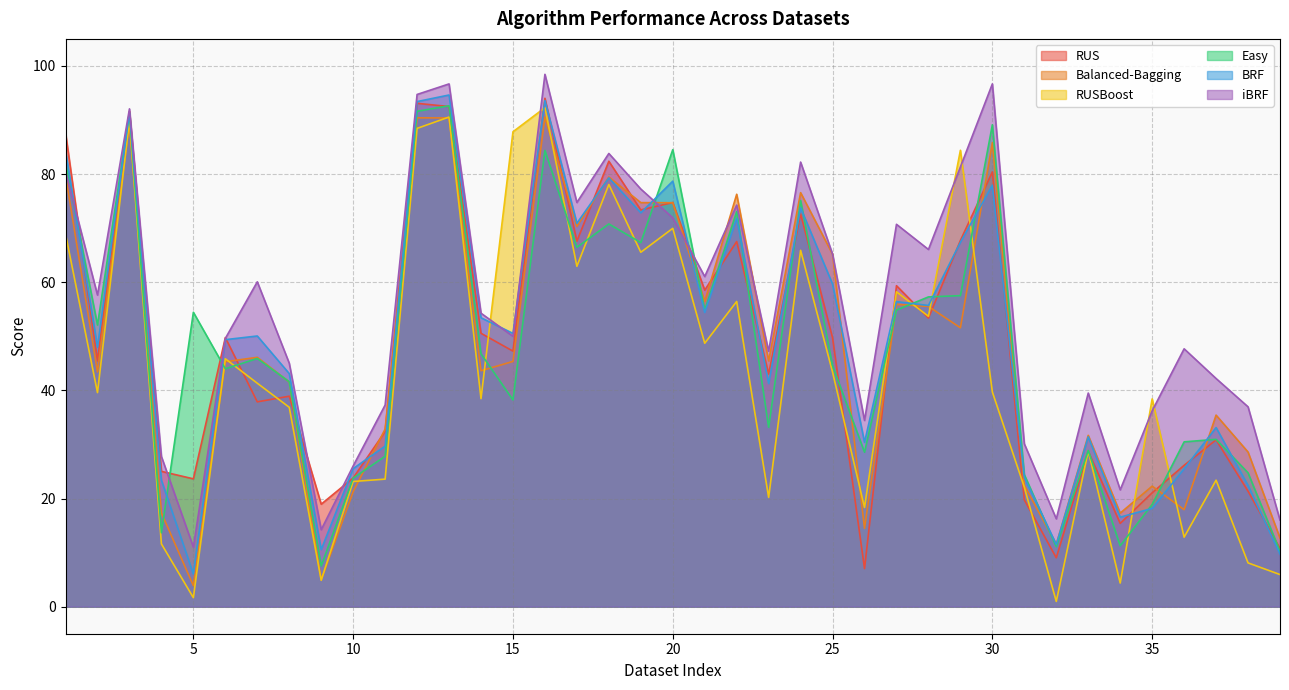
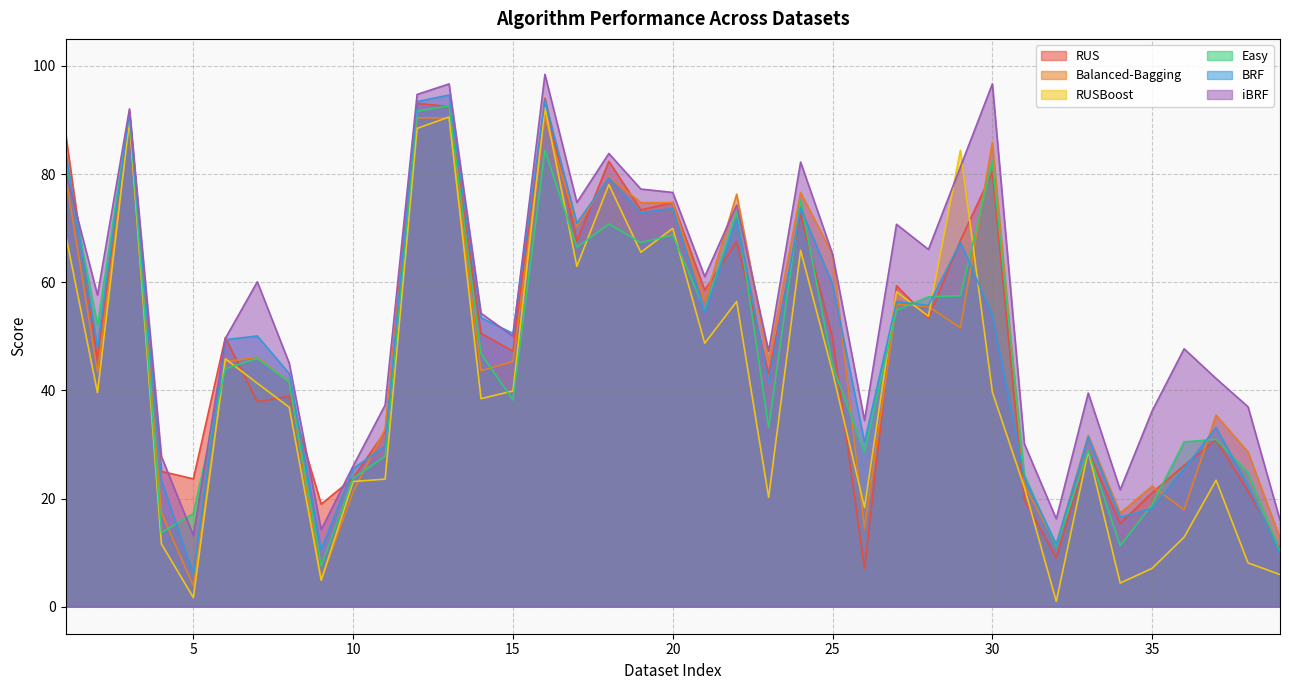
  {
    "RUSBoost": {
      "5": 2,
      "10": 23,
-     "15": 88,
+     "15": 40,
      "20": 70,
      "25": 43,
      "30": 40,
-     "35": 38
+     "35": 7
    },
    "Easy": {
-     "5": 54,
+     "5": 17,
      "15": 38,
-     "20": 85,
+     "20": 69,
      "25": 45,
-     "30": 89,
+     "30": 82,
      "35": 19
    },
    "BRF": {
      "5": 6,
      "10": 26,
      "15": 51,
-     "20": 79,
+     "20": 74,
      "25": 60,
-     "30": 78,
+     "30": 54,
      "35": 18
    },
    "iBRF": {
-     "5": 11,
+     "5": 13,
      "10": 26,
      "15": 50,
-     "20": 72,
+     "20": 77,
      "30": 97,
      "35": 36
    }
  }
